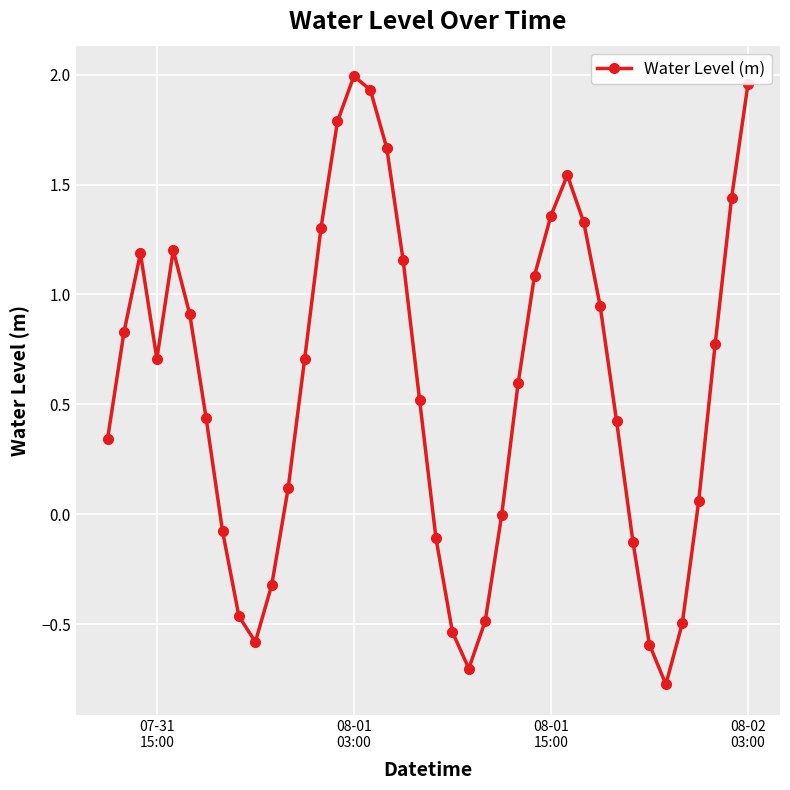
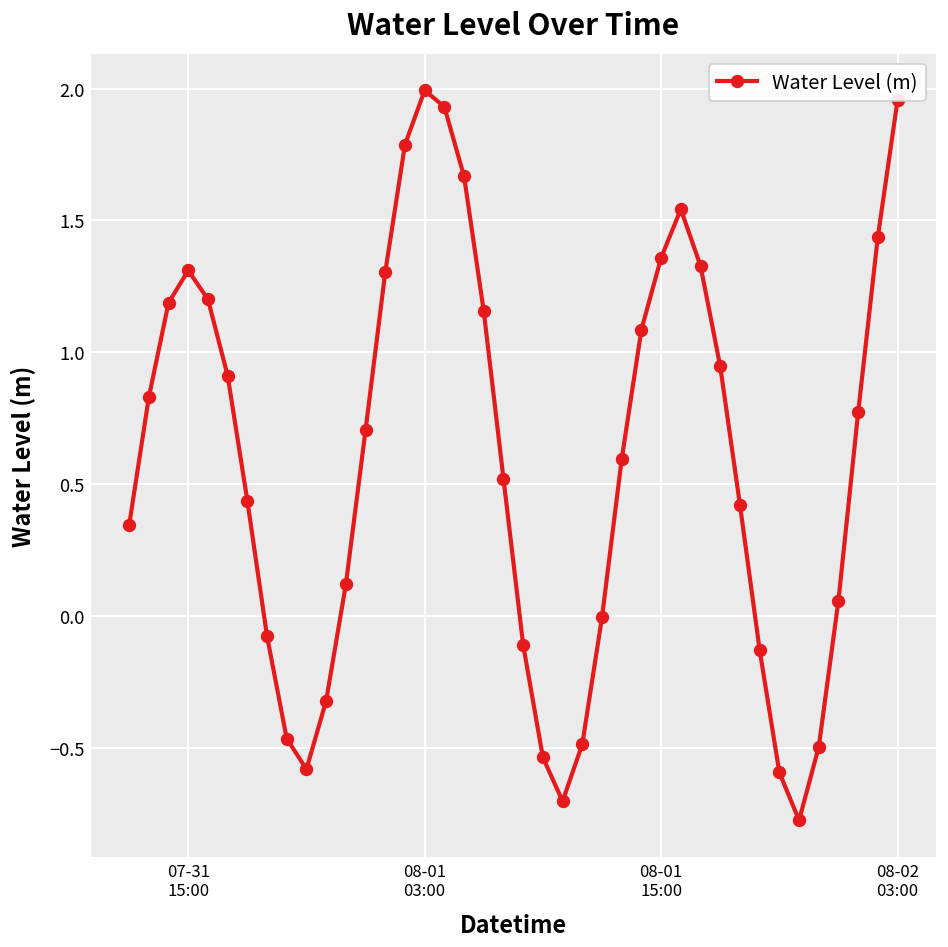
  {
-   "07-31 15:00": 0.71,
+   "07-31 15:00": 1.31,
    "08-01 03:00": 1.99,
    "08-01 15:00": 1.36
  }
